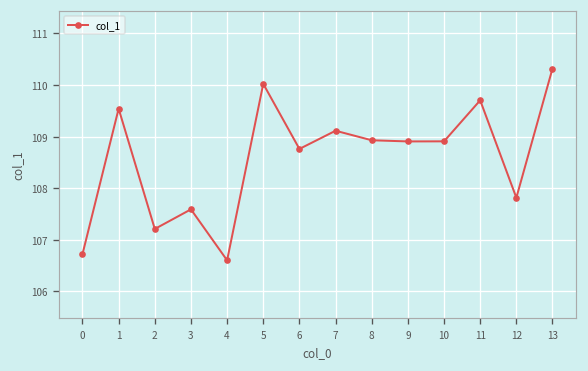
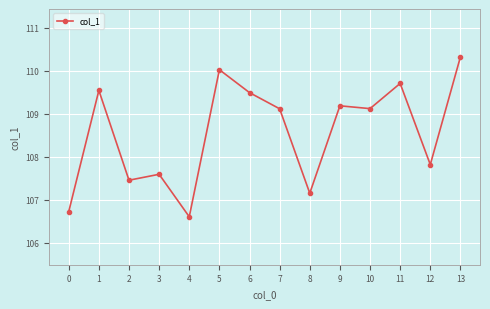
  {
    "0": 106.7,
    "1": 109.5,
-   "2": 107.2,
+   "2": 107.5,
    "3": 107.6,
    "4": 106.6,
    "5": 110.0,
-   "6": 108.8,
+   "6": 109.5,
    "7": 109.1,
-   "8": 108.9,
-   "9": 108.9,
-   "10": 108.9,
+   "8": 107.1,
+   "9": 109.2,
+   "10": 109.1,
    "11": 109.7,
    "12": 107.8,
    "13": 110.3
  }
